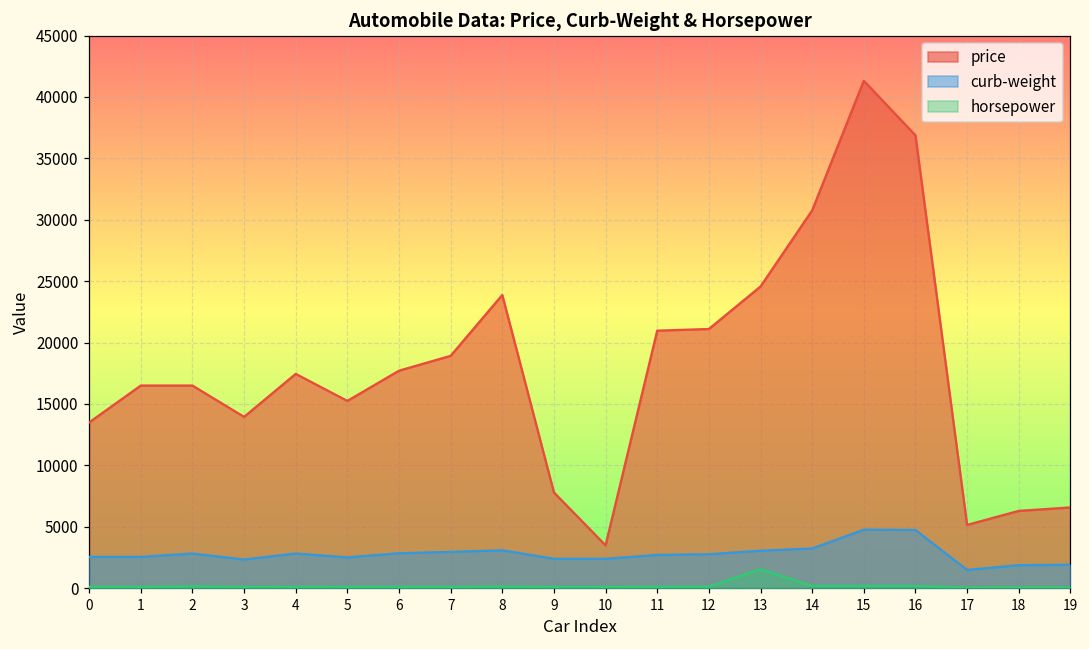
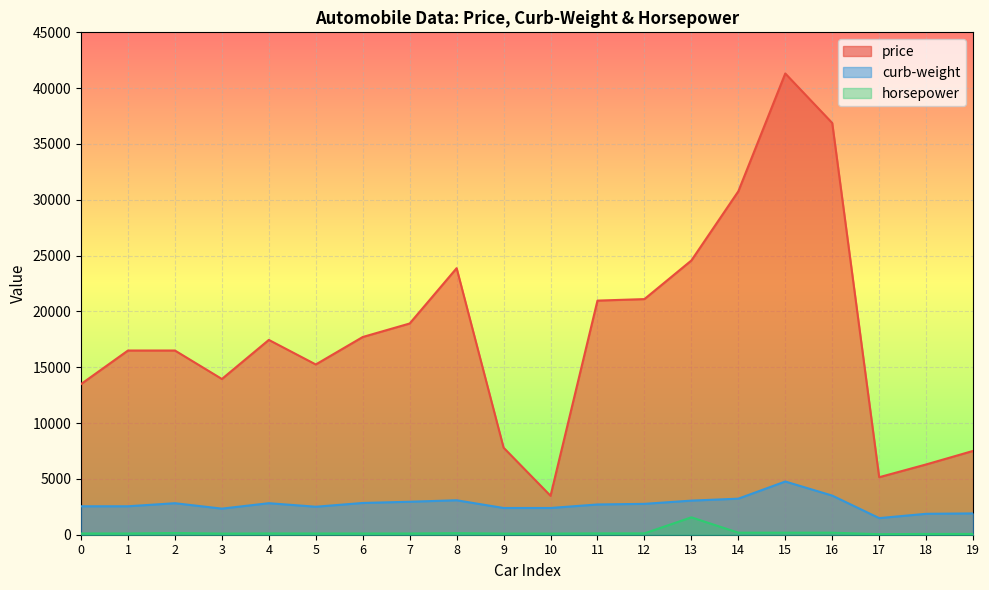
  {
    "price": {
      "0": 13500,
      "1": 16500,
      "2": 16500,
      "3": 14000,
      "4": 17500,
      "5": 15300,
      "6": 17700,
      "7": 18900,
      "8": 23900,
      "9": 7800,
      "10": 3500,
      "11": 21000,
      "12": 21100,
      "13": 24600,
      "14": 30800,
      "15": 41300,
      "16": 36900,
      "17": 5200,
      "18": 6300,
-     "19": 6600
+     "19": 7500
    },
    "curb-weight": {
      "0": 2500,
      "1": 2500,
      "2": 2800,
      "3": 2300,
      "4": 2800,
      "5": 2500,
      "6": 2800,
      "7": 3000,
      "8": 3100,
      "9": 2400,
      "10": 2400,
      "11": 2700,
      "12": 2800,
      "13": 3100,
      "14": 3200,
      "15": 4800,
-     "16": 4700,
+     "16": 3500,
      "17": 1500,
      "18": 1900,
      "19": 1900
    },
    "horsepower": {
      "0": 100,
      "1": 100,
      "2": 200,
      "3": 100,
      "4": 100,
      "5": 100,
      "6": 100,
      "7": 100,
      "8": 100,
      "9": 100,
      "10": 100,
      "11": 100,
      "12": 100,
      "13": 1600,
      "14": 200,
      "15": 200,
      "16": 200,
      "17": 0,
      "18": 100,
      "19": 100
    }
  }
